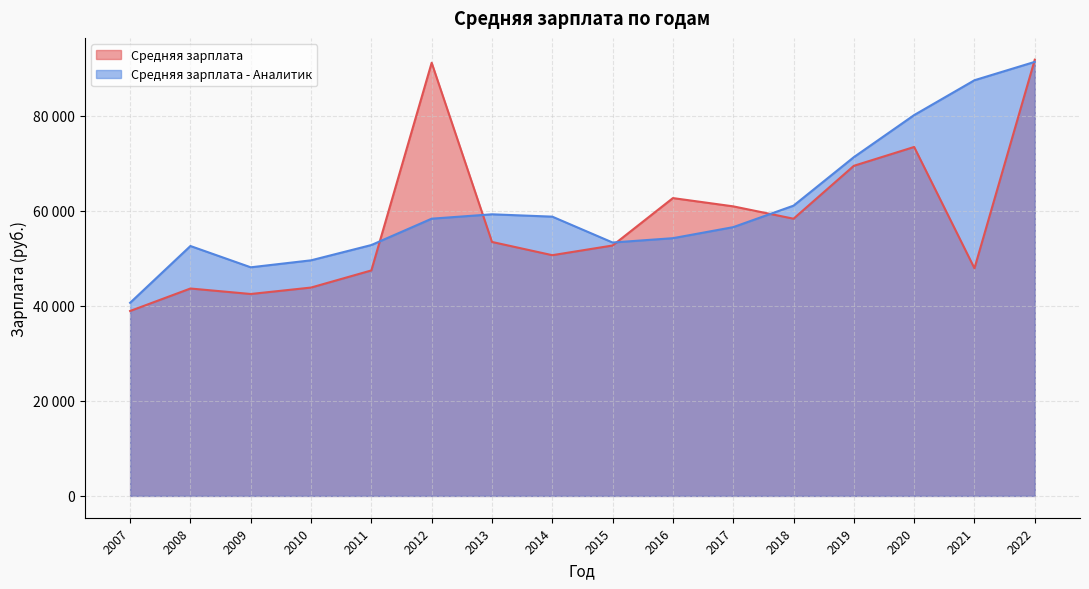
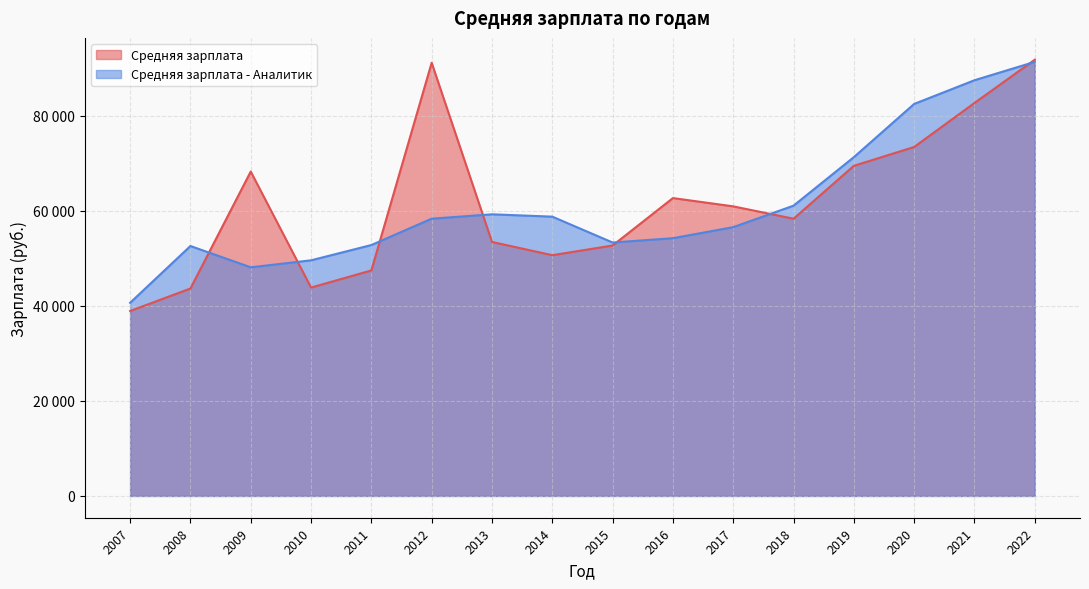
  {
    "Средняя зарплата": {
      "2007": 39000,
      "2008": 44000,
-     "2009": 42000,
+     "2009": 68000,
      "2010": 44000,
      "2011": 47000,
      "2012": 91000,
      "2013": 53000,
      "2014": 51000,
      "2015": 53000,
      "2016": 63000,
      "2017": 61000,
      "2018": 58000,
      "2019": 69000,
      "2020": 73000,
-     "2021": 48000
+     "2021": 83000
    },
    "Средняя зарплата - Аналитик": {
      "2007": 41000,
      "2008": 53000,
      "2009": 48000,
      "2010": 50000,
      "2011": 53000,
      "2012": 58000,
      "2013": 59000,
      "2014": 59000,
      "2015": 53000,
      "2016": 54000,
      "2017": 57000,
      "2018": 61000,
      "2019": 71000,
-     "2020": 80000,
+     "2020": 82000,
      "2021": 87000
    }
  }
